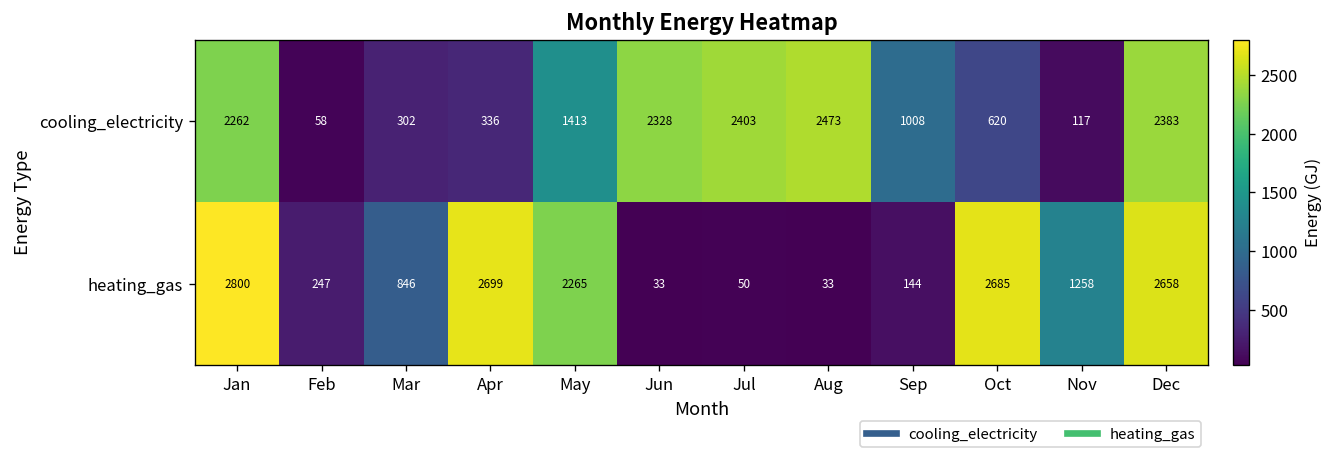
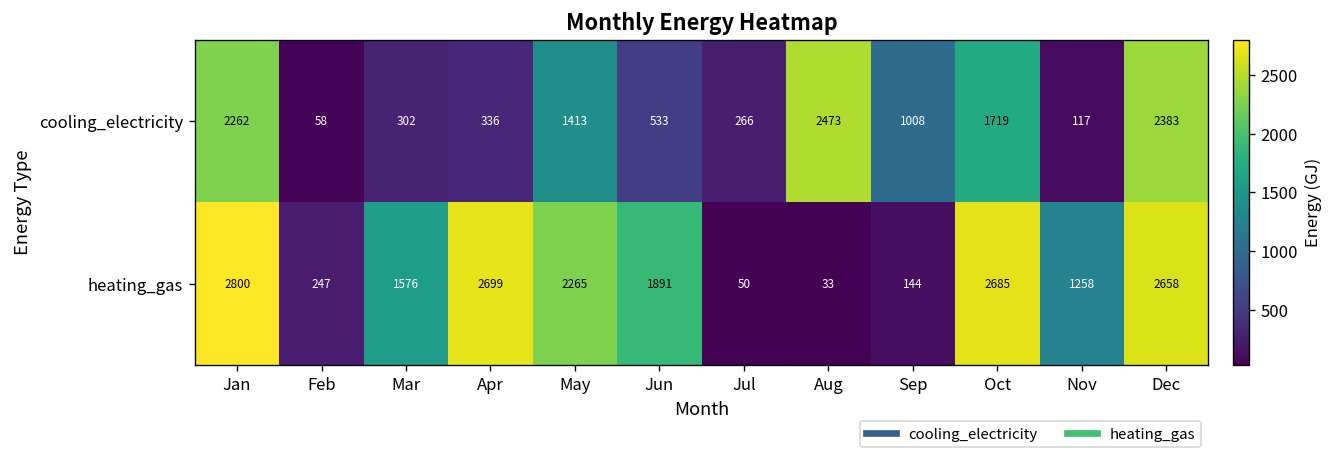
  {
    "cooling_electricity": {
      "Jan": 2262,
      "Feb": 58,
      "Mar": 302,
      "Apr": 336,
      "May": 1413,
-     "Jun": 2328,
-     "Jul": 2403,
+     "Jun": 533,
+     "Jul": 266,
      "Aug": 2473,
      "Sep": 1008,
-     "Oct": 620,
+     "Oct": 1719,
      "Nov": 117,
      "Dec": 2383
    },
    "heating_gas": {
      "Jan": 2800,
      "Feb": 247,
-     "Mar": 846,
+     "Mar": 1576,
      "Apr": 2699,
      "May": 2265,
-     "Jun": 33,
+     "Jun": 1891,
      "Jul": 50,
      "Aug": 33,
      "Sep": 144,
      "Oct": 2685,
      "Nov": 1258,
      "Dec": 2658
    }
  }
